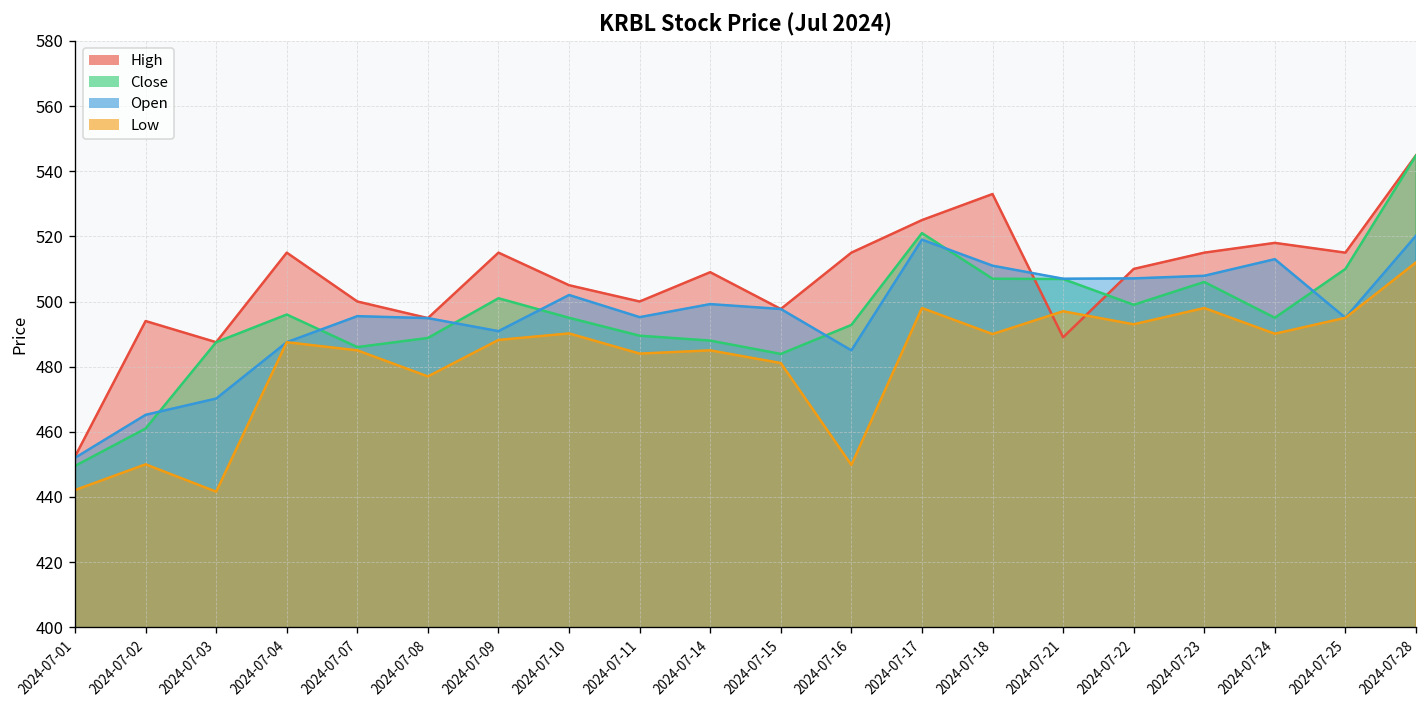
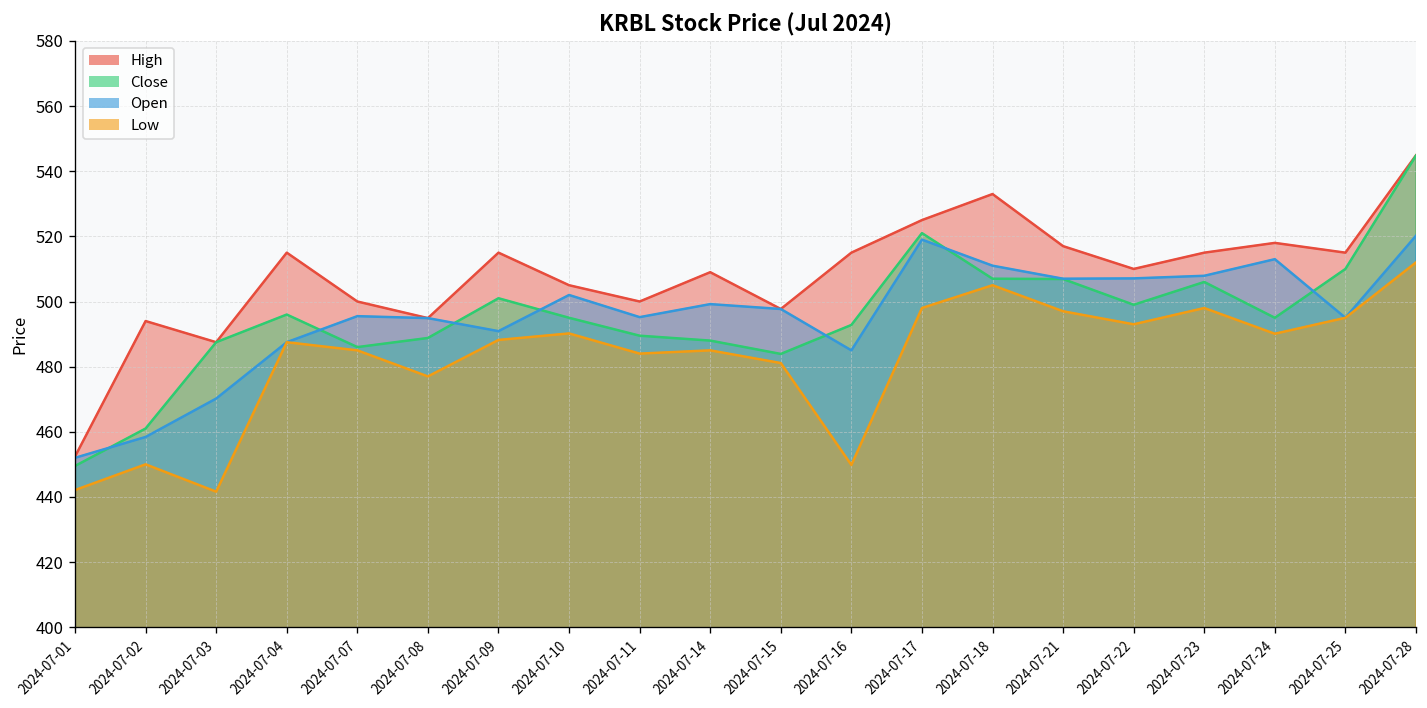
  {
    "High": {
      "2024-07-02": 494,
      "2024-07-04": 515,
      "2024-07-07": 500,
      "2024-07-09": 515,
      "2024-07-10": 505,
      "2024-07-11": 500,
      "2024-07-14": 509,
      "2024-07-16": 515,
      "2024-07-17": 525,
      "2024-07-18": 533,
-     "2024-07-21": 489,
+     "2024-07-21": 517,
      "2024-07-22": 510,
      "2024-07-23": 515,
      "2024-07-24": 518,
      "2024-07-25": 515
    },
    "Close": {
      "2024-07-01": 450,
      "2024-07-02": 461,
      "2024-07-04": 496,
      "2024-07-07": 486,
      "2024-07-08": 489,
      "2024-07-09": 501,
      "2024-07-10": 495,
      "2024-07-11": 490,
      "2024-07-14": 488,
      "2024-07-15": 484,
      "2024-07-16": 493,
      "2024-07-17": 521,
      "2024-07-18": 507,
      "2024-07-22": 499,
      "2024-07-23": 506,
      "2024-07-24": 495,
      "2024-07-25": 510
    },
    "Open": {
-     "2024-07-02": 465,
+     "2024-07-02": 458,
      "2024-07-03": 470,
      "2024-07-07": 496,
      "2024-07-09": 491,
      "2024-07-10": 502,
      "2024-07-11": 495,
      "2024-07-14": 499,
      "2024-07-16": 485,
      "2024-07-17": 519,
      "2024-07-18": 511,
      "2024-07-22": 507,
      "2024-07-23": 508,
      "2024-07-24": 513,
      "2024-07-28": 520
    },
    "Low": {
      "2024-07-01": 442,
      "2024-07-02": 450,
      "2024-07-03": 442,
      "2024-07-07": 485,
      "2024-07-08": 477,
      "2024-07-09": 488,
      "2024-07-10": 490,
      "2024-07-11": 484,
      "2024-07-14": 485,
      "2024-07-15": 481,
      "2024-07-16": 450,
      "2024-07-17": 498,
-     "2024-07-18": 490,
+     "2024-07-18": 505,
      "2024-07-21": 497,
      "2024-07-22": 493,
      "2024-07-23": 498,
      "2024-07-24": 490,
      "2024-07-28": 512
    }
  }
